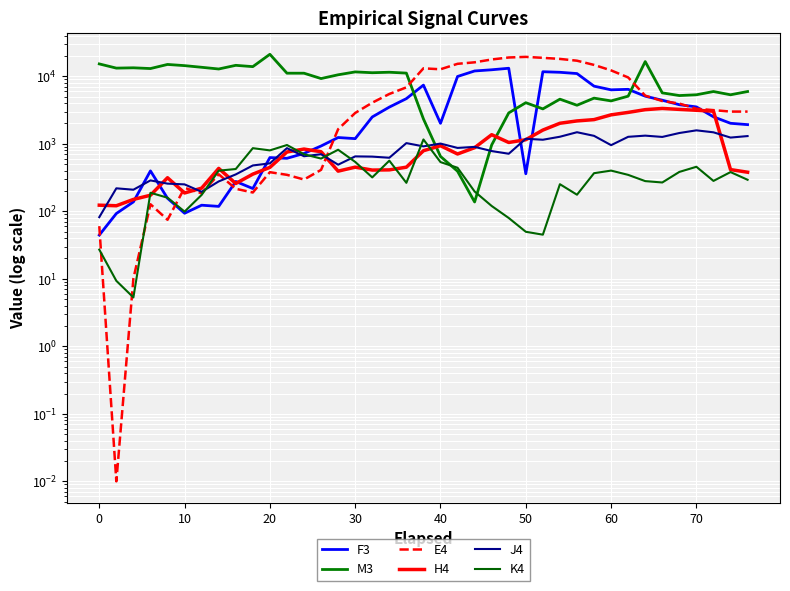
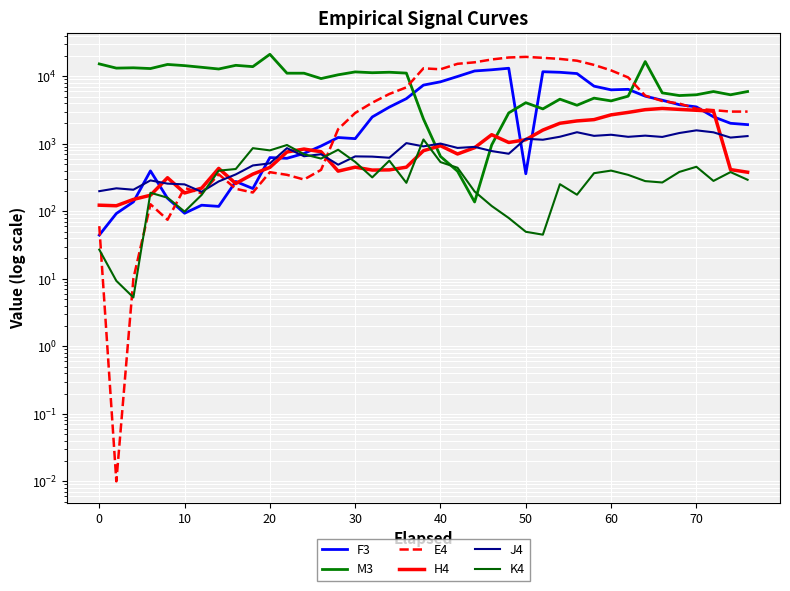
  {
    "F3": {
      "0": 40,
      "20": 600,
      "30": 1200,
-     "40": 2000,
+     "40": 8000,
      "50": 400,
      "60": 6000
    },
    "J4": {
-     "0": 80,
+     "0": 200,
      "10": 250,
      "20": 500,
      "30": 700,
-     "60": 1000,
+     "60": 1400,
      "70": 1600
    }
  }
